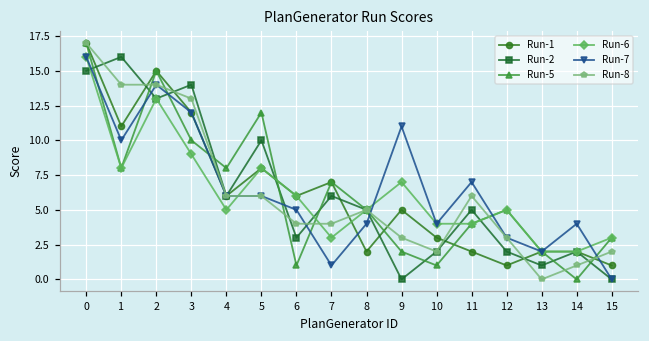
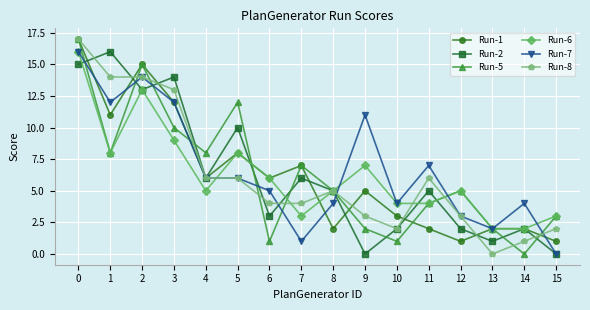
  {
    "Run-7": {
-     "1": 10,
+     "1": 12,
      "6": 5,
      "7": 1,
      "8": 4,
      "9": 11,
      "11": 7,
      "14": 4
    }
  }
